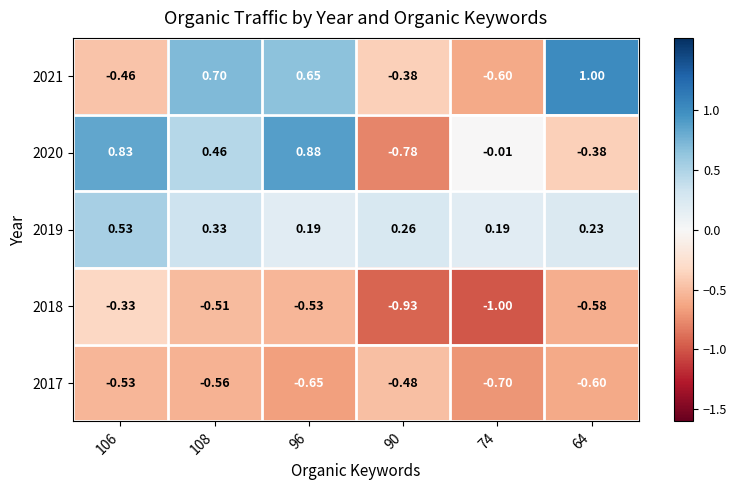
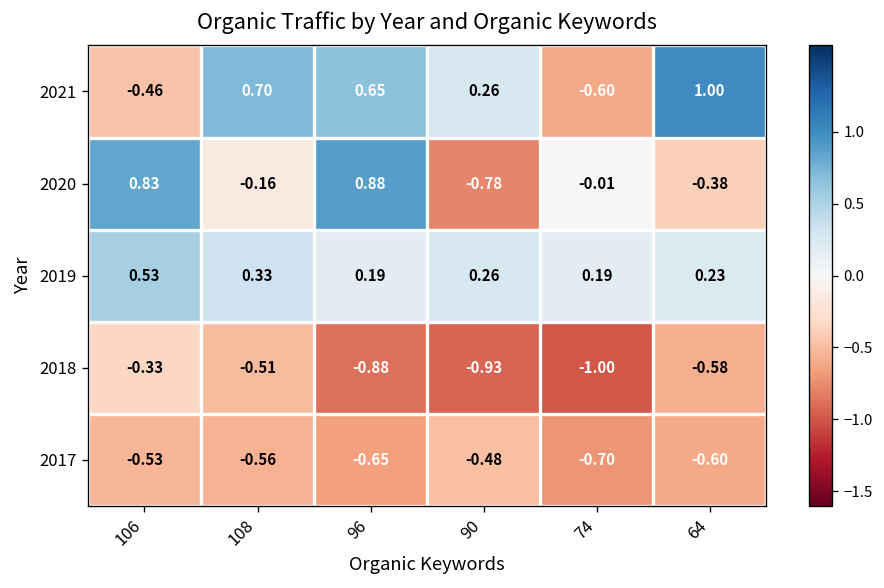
  {
    "2021": {
      "106": -0.46,
      "108": 0.70,
      "96": 0.65,
-     "90": -0.38,
+     "90": 0.26,
      "74": -0.60,
      "64": 1.00
    },
    "2020": {
      "106": 0.83,
-     "108": 0.46,
+     "108": -0.16,
      "96": 0.88,
      "90": -0.78,
      "74": -0.01,
      "64": -0.38
    },
    "2019": {
      "106": 0.53,
      "108": 0.33,
      "96": 0.19,
      "90": 0.26,
      "74": 0.19,
      "64": 0.23
    },
    "2018": {
      "106": -0.33,
      "108": -0.51,
-     "96": -0.53,
+     "96": -0.88,
      "90": -0.93,
      "74": -1.00,
      "64": -0.58
    },
    "2017": {
      "106": -0.53,
      "108": -0.56,
      "96": -0.65,
      "90": -0.48,
      "74": -0.70,
      "64": -0.60
    }
  }
